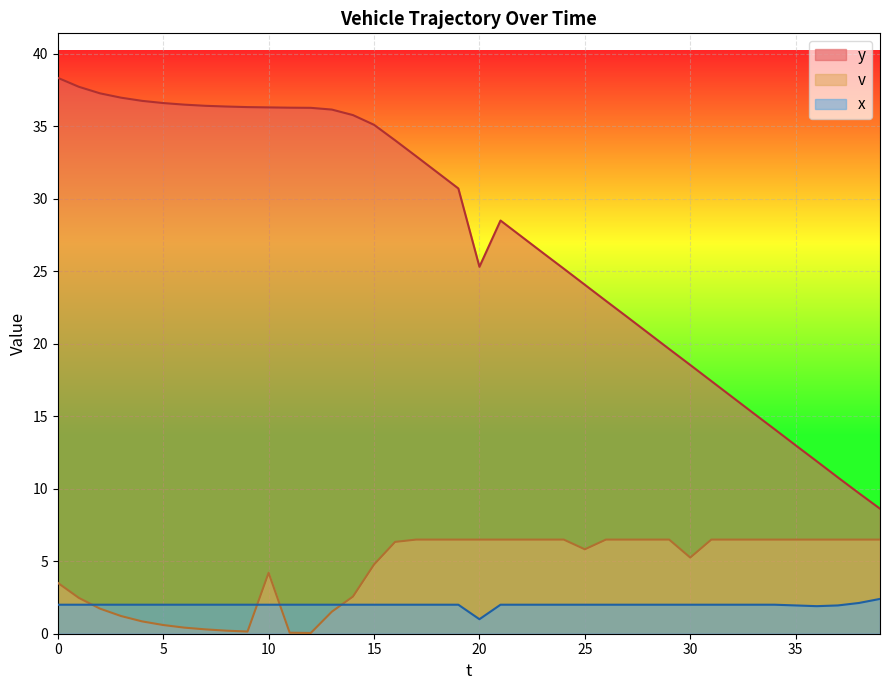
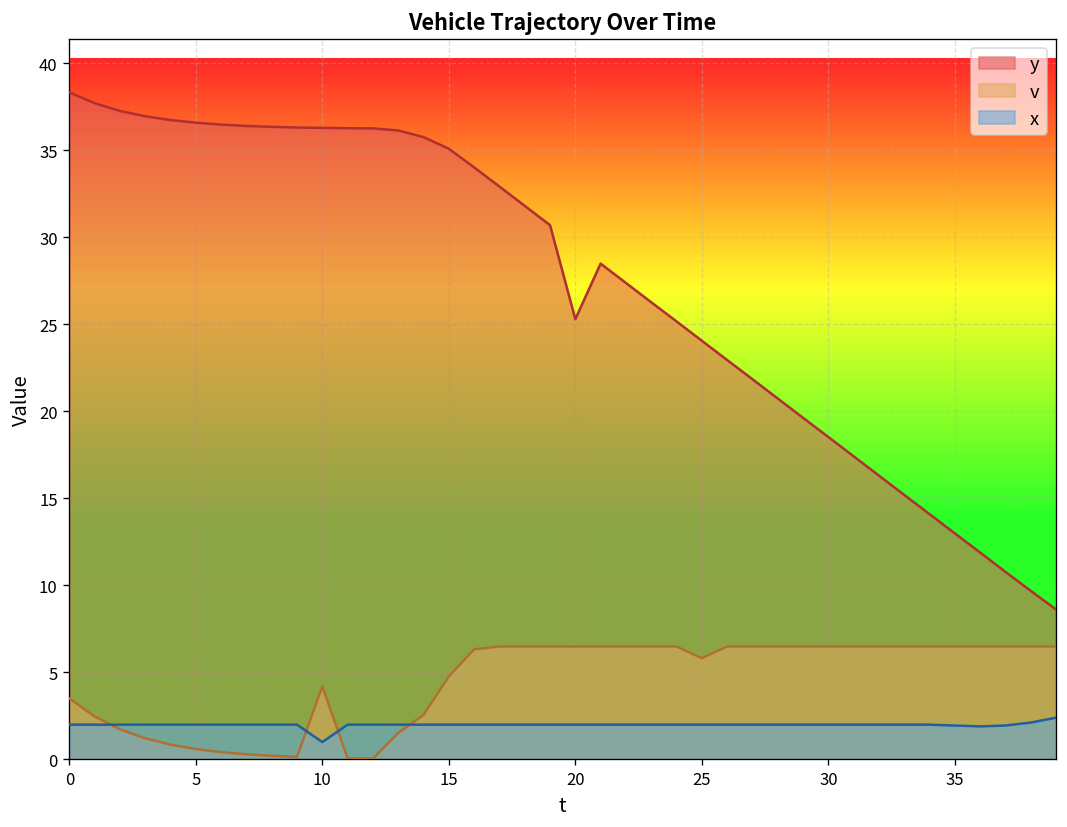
  {
    "y": {
      "0": 38.3,
      "5": 36.6,
      "10": 36.3,
      "15": 35.1,
      "20": 25.3,
      "25": 24.1,
      "30": 18.5,
      "35": 13.0
    },
    "v": {
      "0": 3.5,
      "5": 0.6,
      "10": 4.2,
      "15": 4.8,
      "20": 6.5,
      "25": 5.8,
-     "30": 5.3,
+     "30": 6.5,
      "35": 6.5
    },
    "x": {
      "0": 2,
      "5": 2,
-     "10": 2,
+     "10": 1,
      "15": 2,
-     "20": 1,
+     "20": 2,
      "25": 2,
      "30": 2,
      "35": 2
    }
  }
